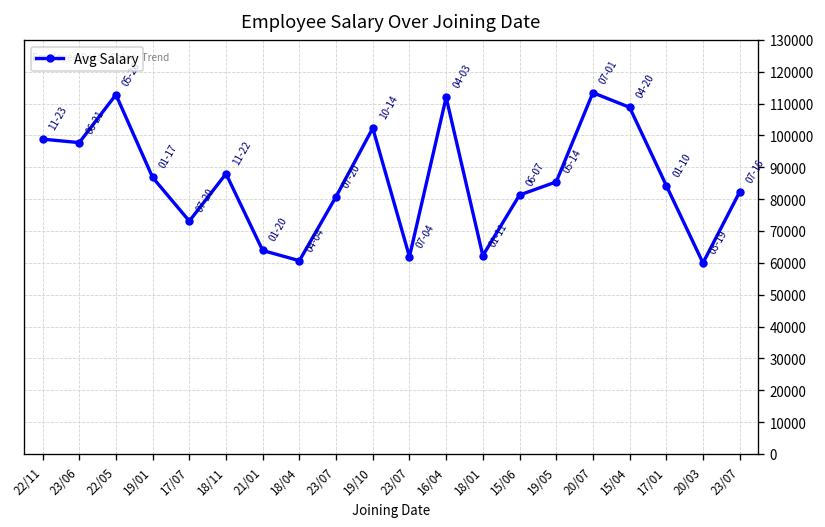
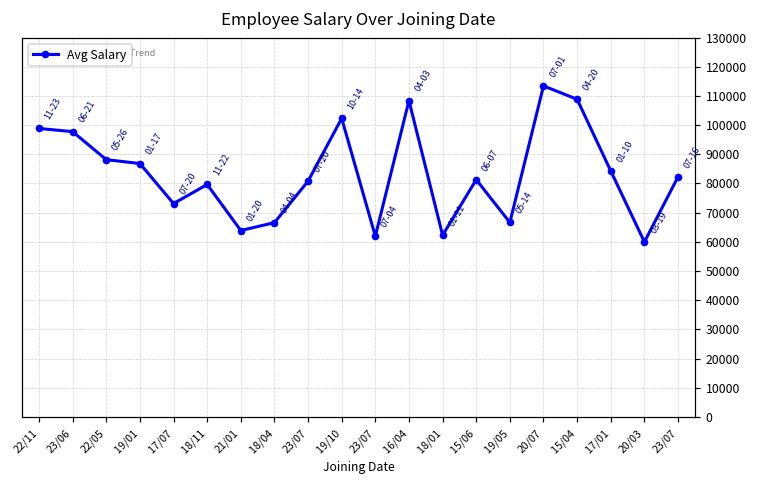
  {
-   "22/05": 113000,
-   "18/11": 88000,
-   "18/04": 61000,
-   "16/04": 112000,
-   "19/05": 85000
+   "22/05": 88000,
+   "18/11": 80000,
+   "18/04": 67000,
+   "16/04": 108000,
+   "19/05": 67000
  }
